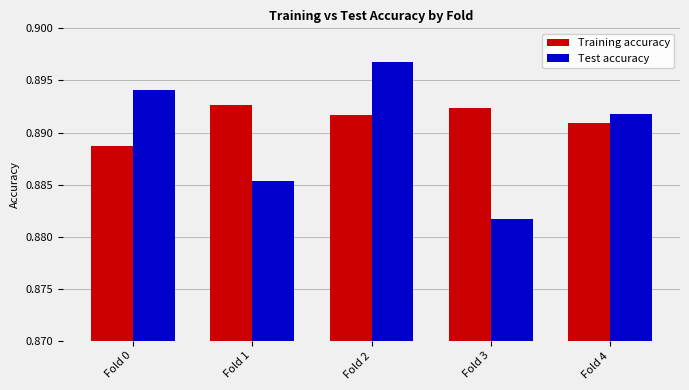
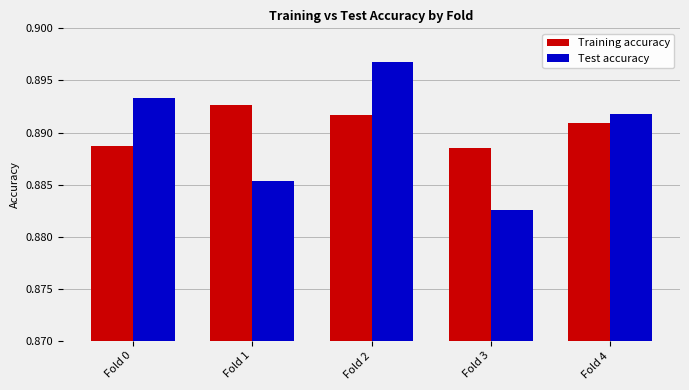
  {
    "Training accuracy": {
      "Fold 0": 0.8887,
      "Fold 1": 0.8927,
      "Fold 2": 0.8917,
-     "Fold 3": 0.8924,
+     "Fold 3": 0.8885,
      "Fold 4": 0.8909
    },
    "Test accuracy": {
-     "Fold 0": 0.8941,
+     "Fold 0": 0.8933,
      "Fold 1": 0.8853,
      "Fold 2": 0.8968,
-     "Fold 3": 0.8817,
+     "Fold 3": 0.8826,
      "Fold 4": 0.8918
    }
  }
